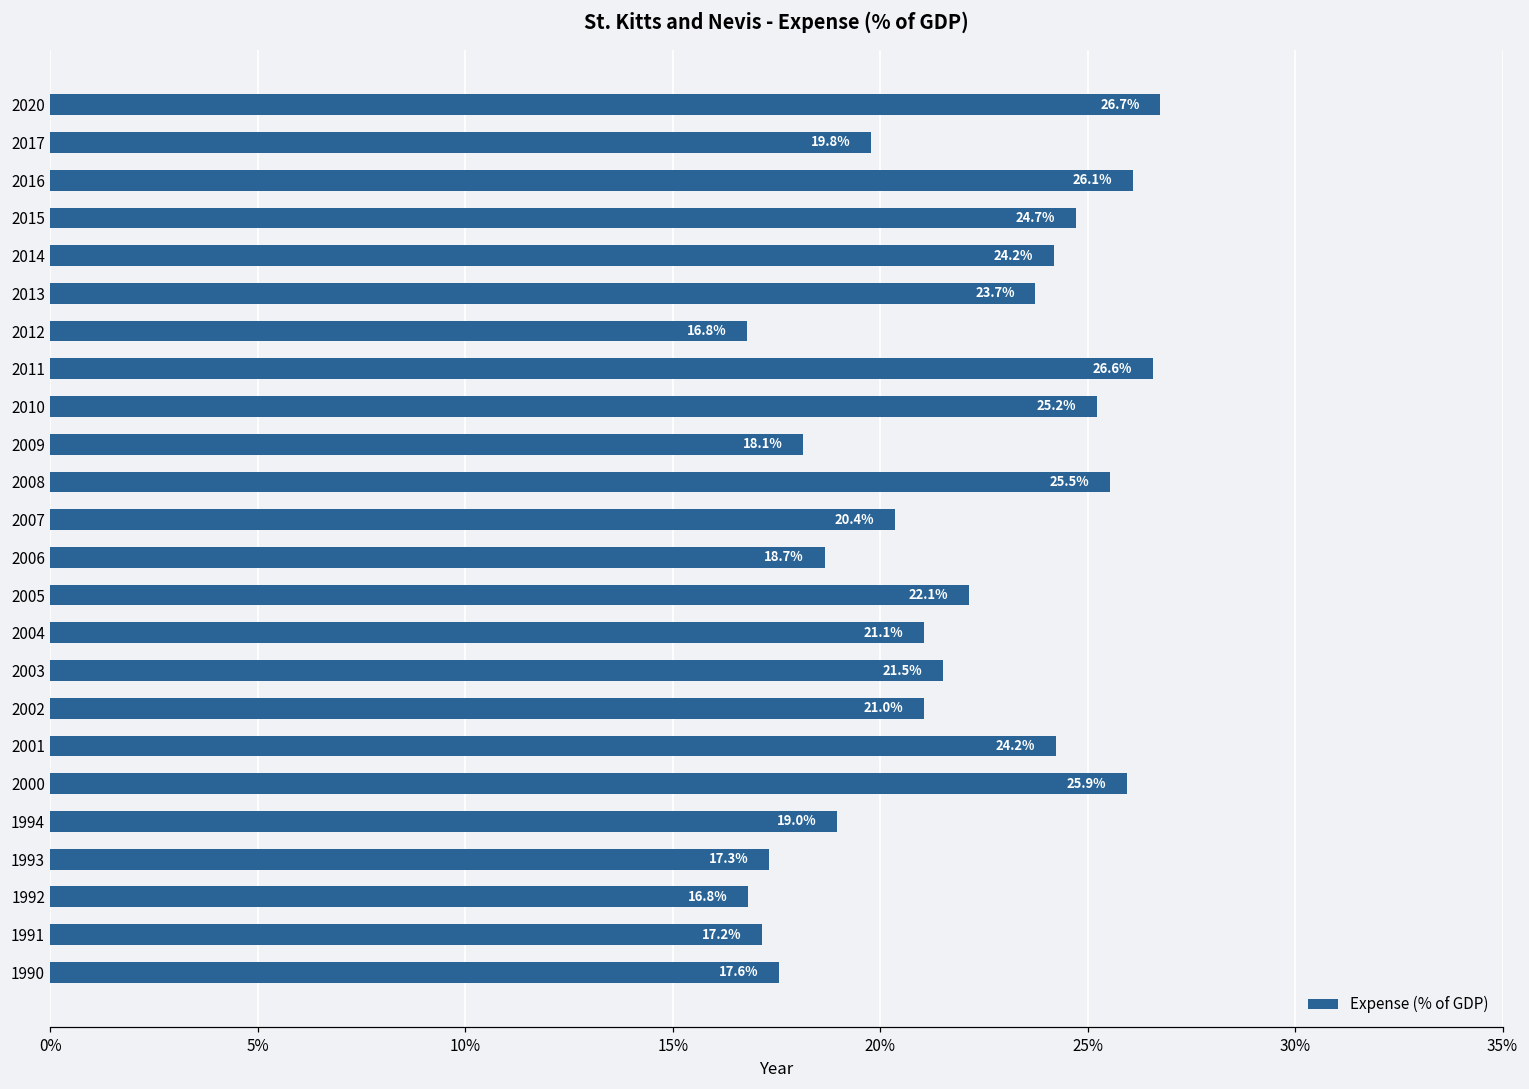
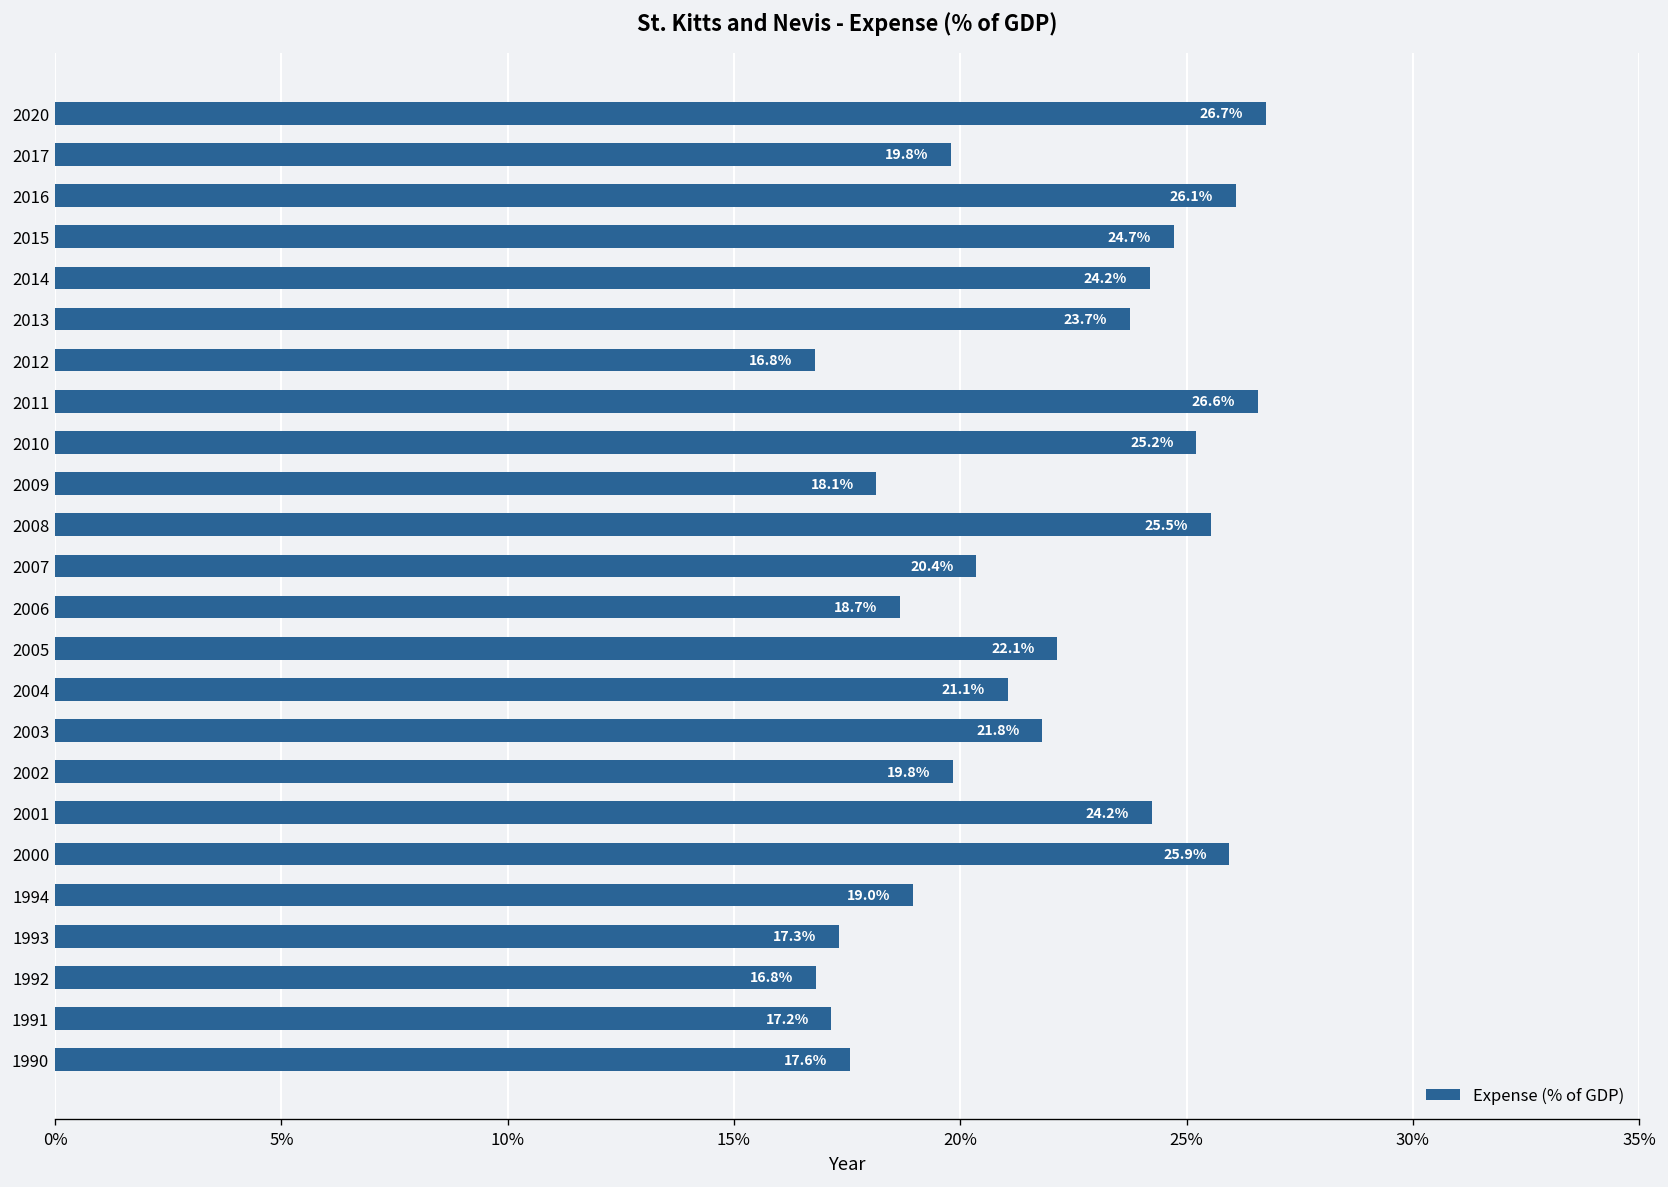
  {
    "2020": "26.7%",
    "2017": "19.8%",
    "2016": "26.1%",
    "2015": "24.7%",
    "2014": "24.2%",
    "2013": "23.7%",
    "2012": "16.8%",
    "2011": "26.6%",
    "2010": "25.2%",
    "2009": "18.1%",
    "2008": "25.5%",
    "2007": "20.4%",
    "2006": "18.7%",
    "2005": "22.1%",
    "2004": "21.1%",
-   "2003": "21.5%",
-   "2002": "21.0%",
+   "2003": "21.8%",
+   "2002": "19.8%",
    "2001": "24.2%",
    "2000": "25.9%",
    "1994": "19.0%",
    "1993": "17.3%",
    "1992": "16.8%",
    "1991": "17.2%",
    "1990": "17.6%"
  }
